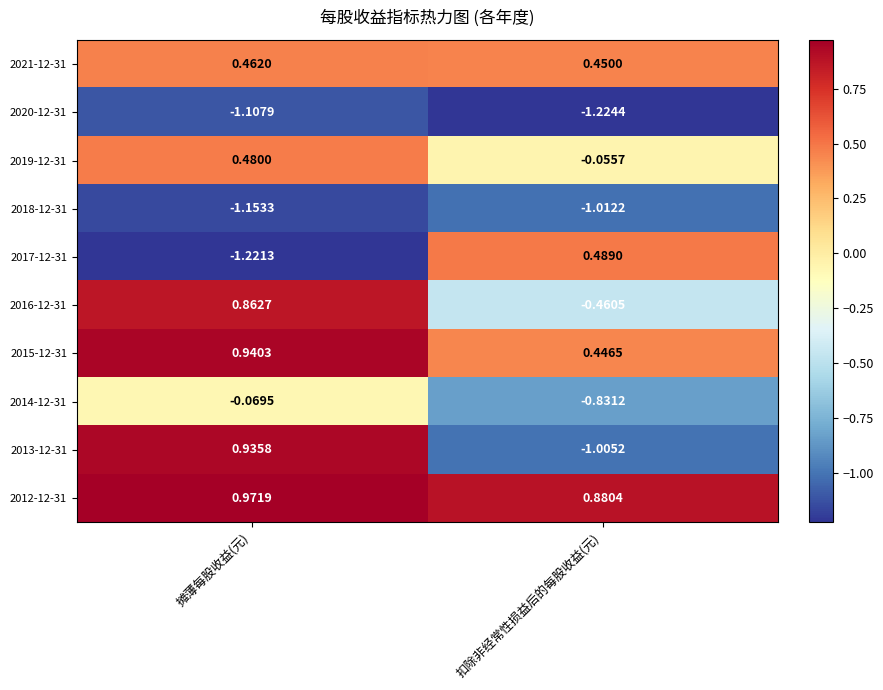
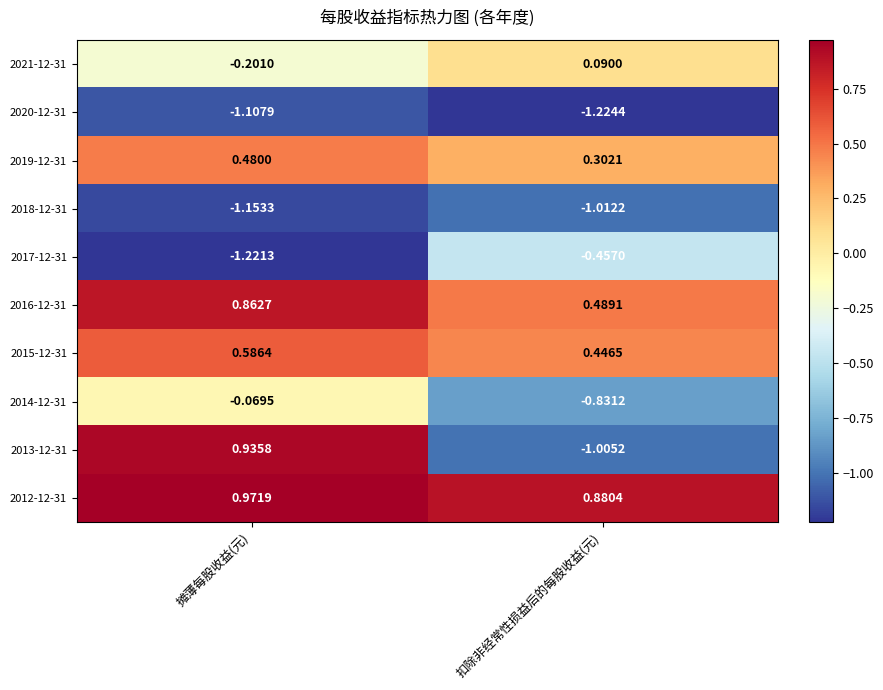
  {
    "2021-12-31": {
-     "摊薄每股收益(元)": 0.4620,
-     "扣除非经常性损益后的每股收益(元)": 0.4500
+     "摊薄每股收益(元)": -0.2010,
+     "扣除非经常性损益后的每股收益(元)": 0.0900
    },
    "2020-12-31": {
      "摊薄每股收益(元)": -1.1079,
      "扣除非经常性损益后的每股收益(元)": -1.2244
    },
    "2019-12-31": {
      "摊薄每股收益(元)": 0.4800,
-     "扣除非经常性损益后的每股收益(元)": -0.0557
+     "扣除非经常性损益后的每股收益(元)": 0.3021
    },
    "2018-12-31": {
      "摊薄每股收益(元)": -1.1533,
      "扣除非经常性损益后的每股收益(元)": -1.0122
    },
    "2017-12-31": {
      "摊薄每股收益(元)": -1.2213,
-     "扣除非经常性损益后的每股收益(元)": 0.4890
+     "扣除非经常性损益后的每股收益(元)": -0.4570
    },
    "2016-12-31": {
      "摊薄每股收益(元)": 0.8627,
-     "扣除非经常性损益后的每股收益(元)": -0.4605
+     "扣除非经常性损益后的每股收益(元)": 0.4891
    },
    "2015-12-31": {
-     "摊薄每股收益(元)": 0.9403,
+     "摊薄每股收益(元)": 0.5864,
      "扣除非经常性损益后的每股收益(元)": 0.4465
    },
    "2014-12-31": {
      "摊薄每股收益(元)": -0.0695,
      "扣除非经常性损益后的每股收益(元)": -0.8312
    },
    "2013-12-31": {
      "摊薄每股收益(元)": 0.9358,
      "扣除非经常性损益后的每股收益(元)": -1.0052
    },
    "2012-12-31": {
      "摊薄每股收益(元)": 0.9719,
      "扣除非经常性损益后的每股收益(元)": 0.8804
    }
  }
